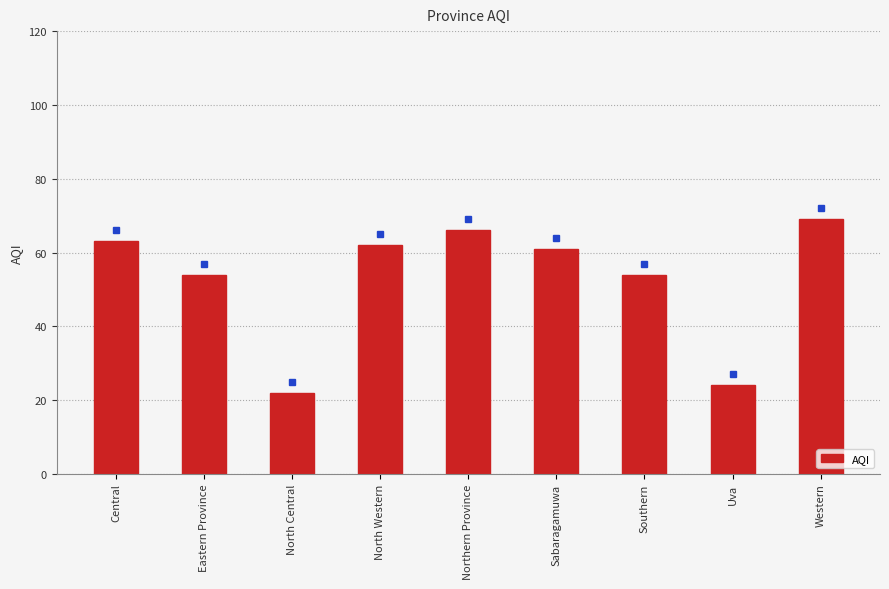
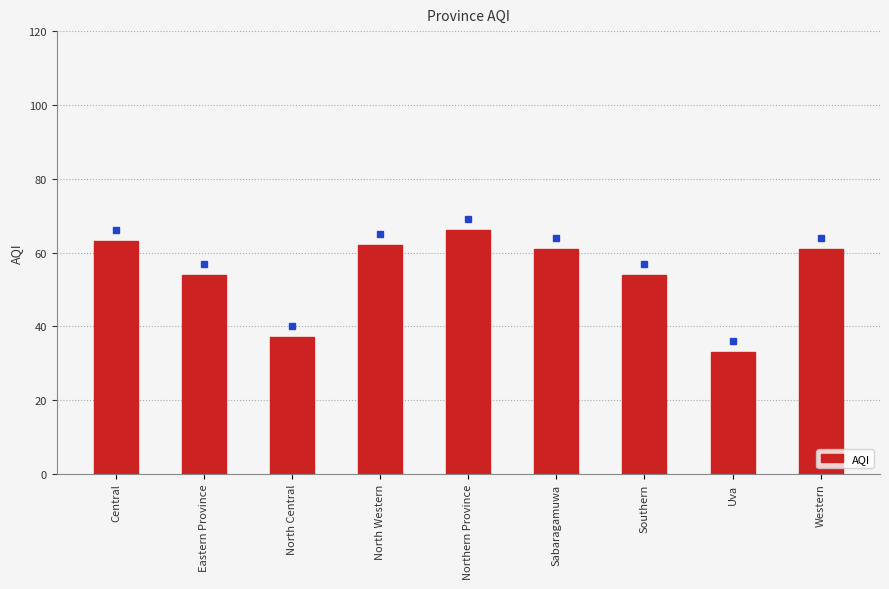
  {
    "AQI": {
      "Central": 63,
      "Eastern Province": 54,
-     "North Central": 22,
+     "North Central": 37,
      "North Western": 62,
      "Northern Province": 66,
      "Sabaragamuwa": 61,
      "Southern": 54,
-     "Uva": 24,
-     "Western": 69
+     "Uva": 33,
+     "Western": 61
    }
  }
